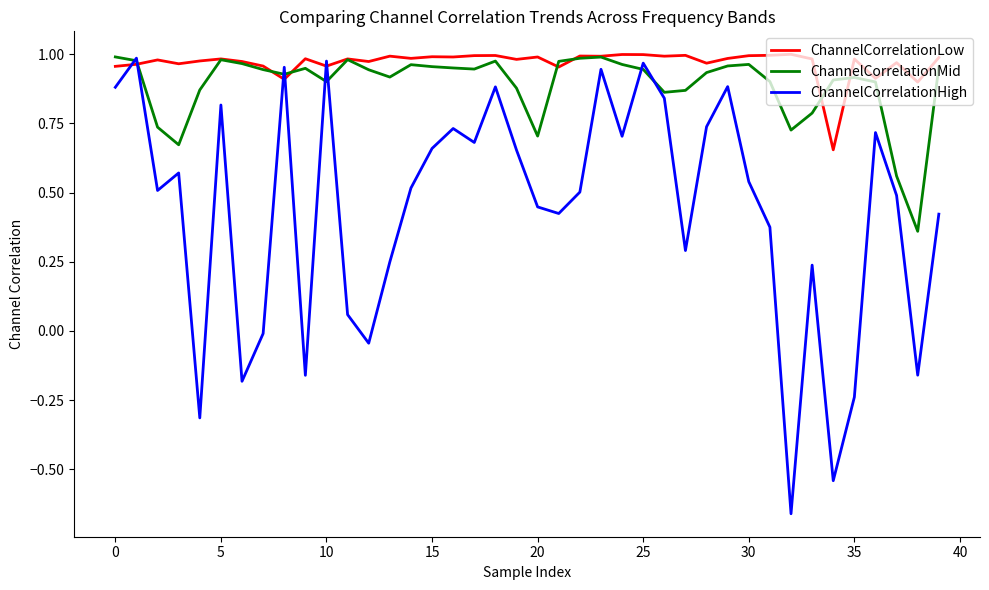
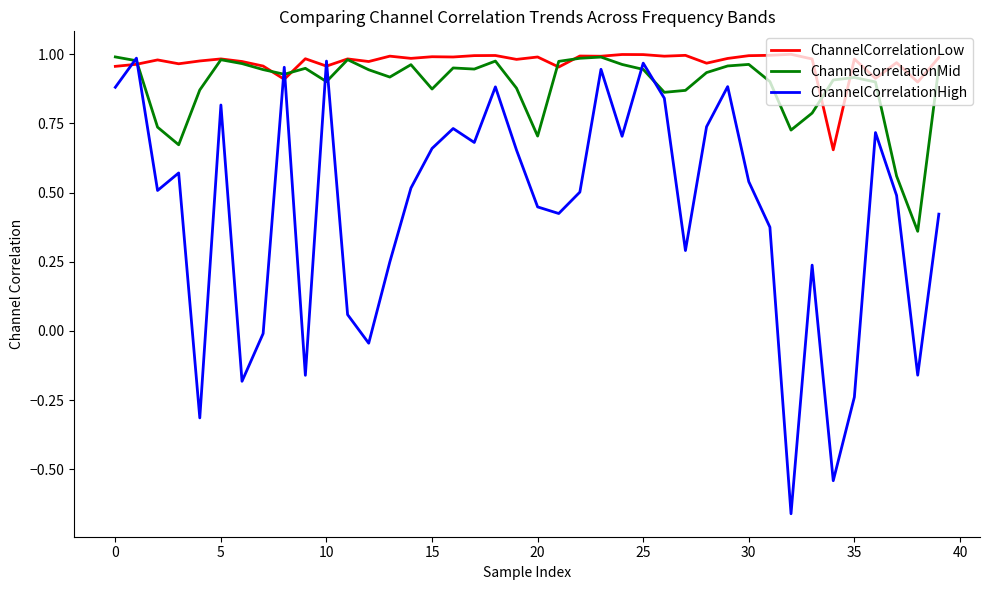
  {
    "ChannelCorrelationLow": {
      "0": 0.96,
      "10": 0.96,
      "15": 0.99,
      "20": 0.99,
      "25": 1.00,
      "30": 0.99
    },
    "ChannelCorrelationMid": {
      "0": 0.99,
      "10": 0.90,
-     "15": 0.95,
+     "15": 0.87,
      "20": 0.70,
      "25": 0.94,
      "30": 0.96
    },
    "ChannelCorrelationHigh": {
      "0": 0.88,
      "5": 0.82,
      "10": 0.97,
      "15": 0.66,
      "20": 0.45,
      "25": 0.97,
      "30": 0.54,
      "35": -0.24
    }
  }
